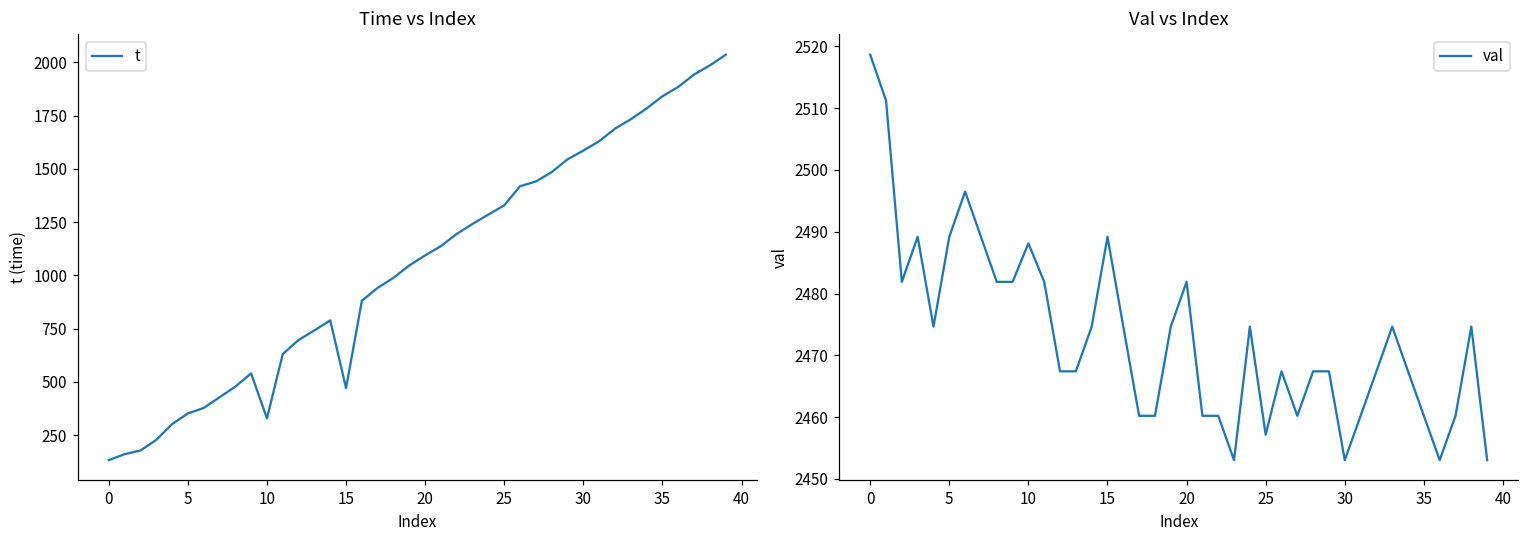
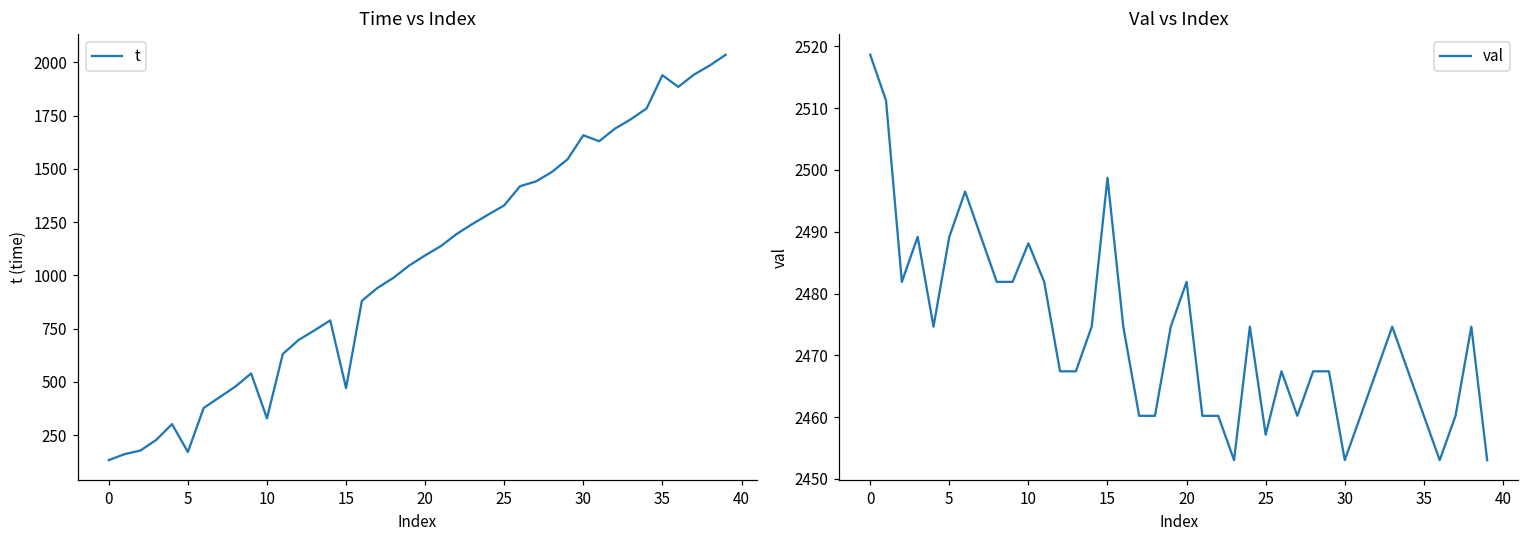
  {
    "Time vs Index": {
      "0": 130,
-     "5": 350,
+     "5": 170,
      "10": 330,
      "15": 470,
      "20": 1090,
      "25": 1330,
-     "30": 1590,
-     "35": 1840
+     "30": 1660,
+     "35": 1940
    },
    "Val vs Index": {
      "0": 2519,
      "5": 2489,
      "10": 2488,
-     "15": 2489,
+     "15": 2499,
      "20": 2482,
      "25": 2457,
      "30": 2453,
      "35": 2460
    }
  }
